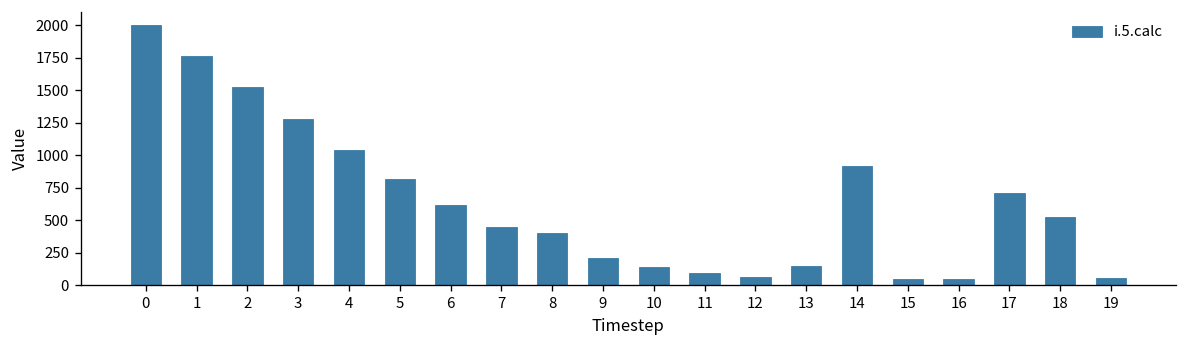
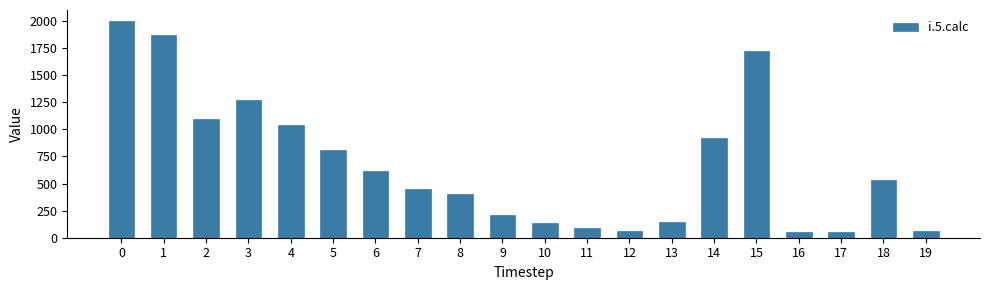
  {
    "0": 2000,
-   "1": 1770,
-   "2": 1520,
+   "1": 1870,
+   "2": 1090,
    "3": 1270,
    "4": 1040,
    "5": 810,
    "6": 620,
    "7": 450,
    "8": 400,
    "9": 210,
    "10": 140,
    "11": 90,
    "12": 70,
    "13": 150,
    "14": 920,
-   "15": 50,
+   "15": 1720,
    "16": 50,
-   "17": 710,
+   "17": 50,
    "18": 530,
    "19": 60
  }
